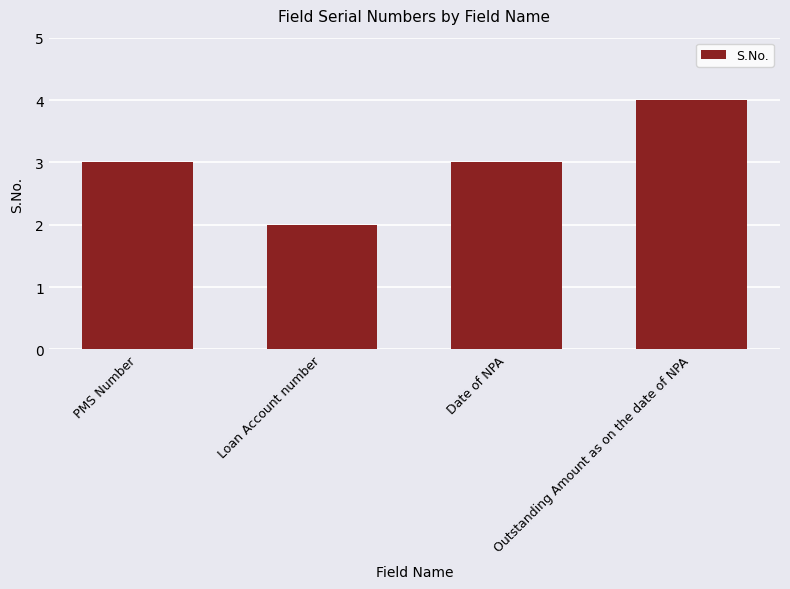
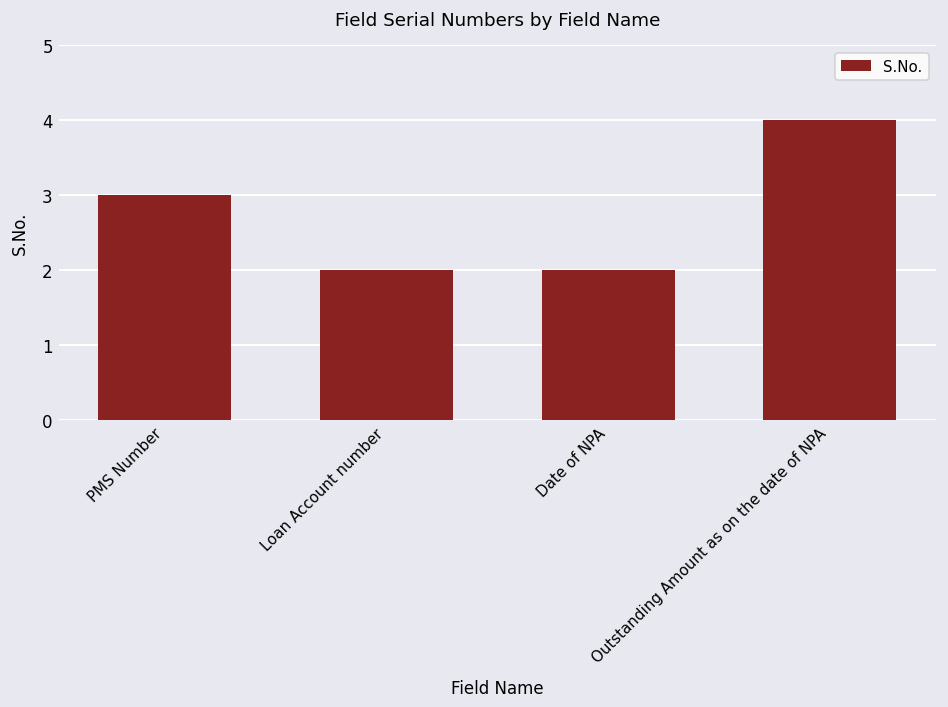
  {
    "PMS Number": 3,
    "Loan Account number": 2,
-   "Date of NPA": 3,
+   "Date of NPA": 2,
    "Outstanding Amount as on the date of NPA": 4
  }
